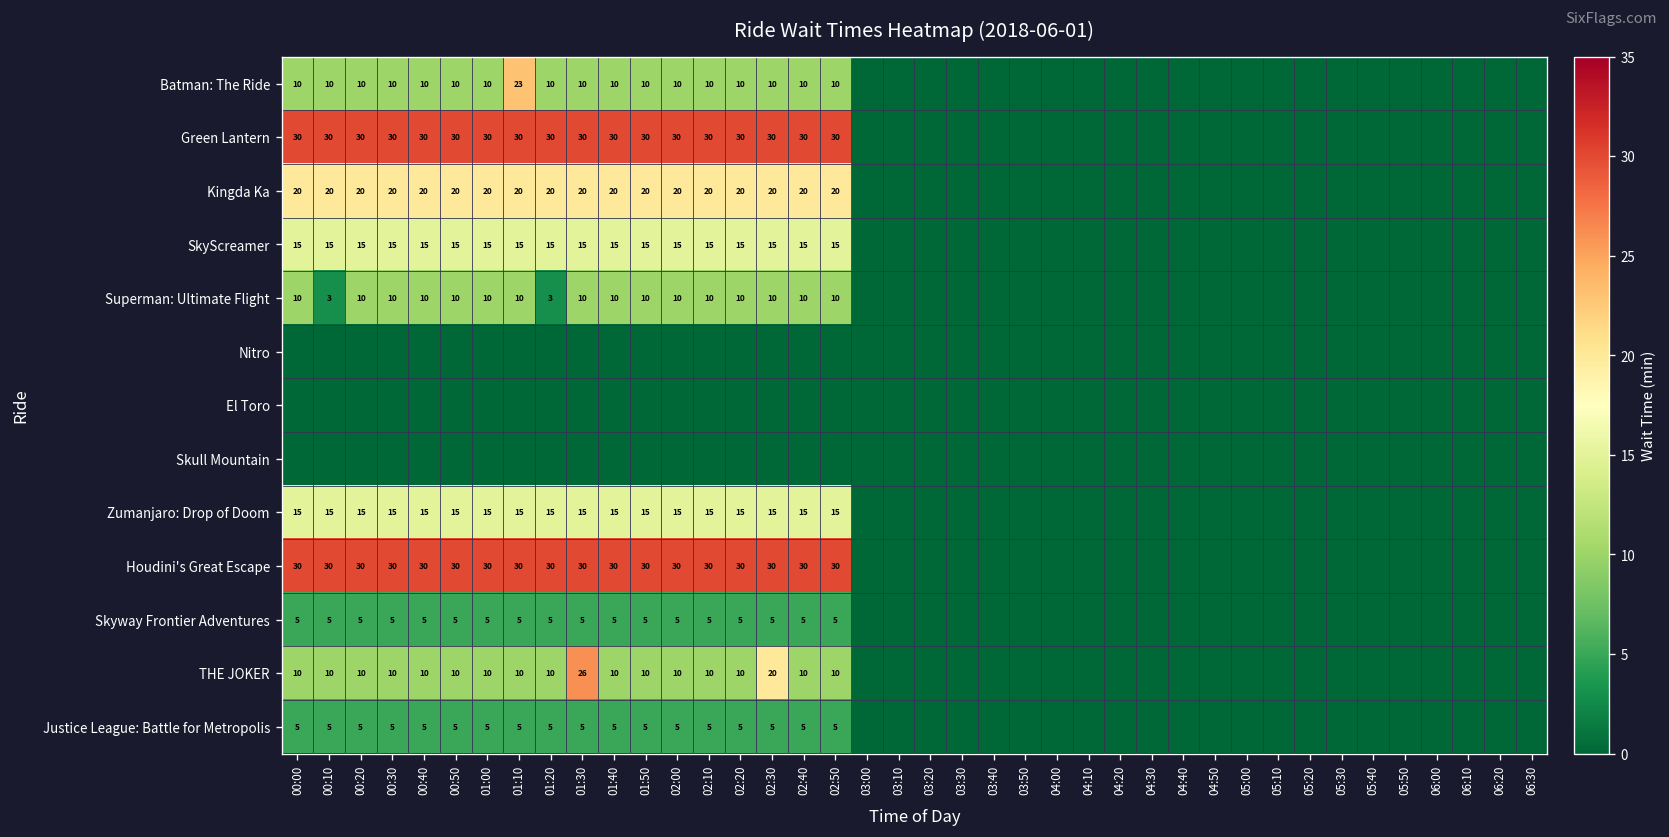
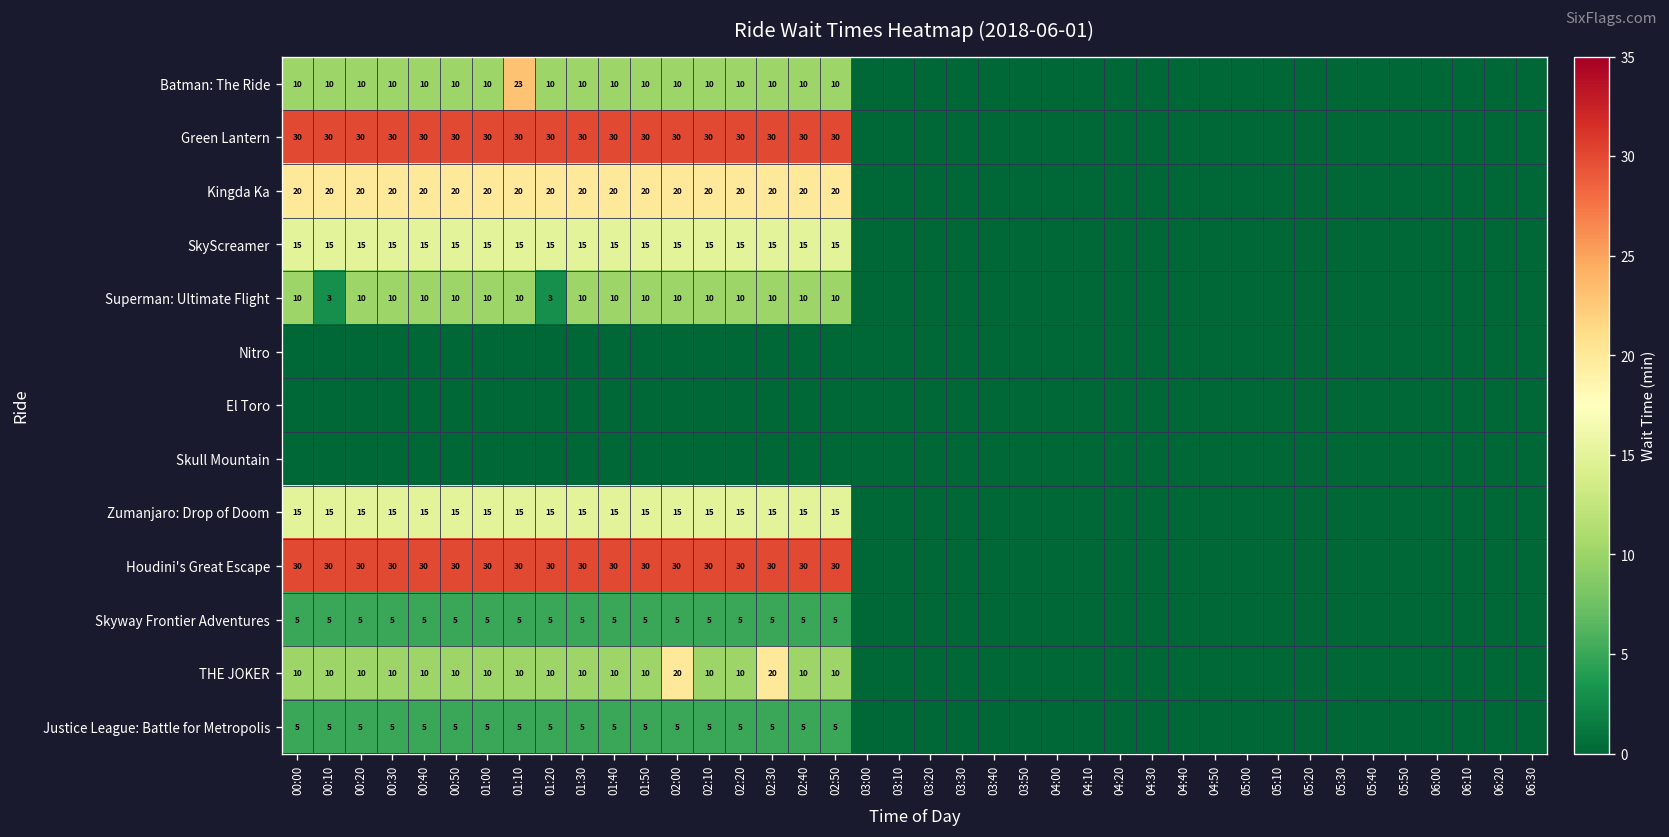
  {
    "Batman: The Ride": {
      "00:00": 10,
      "00:10": 10,
      "00:20": 10,
      "00:30": 10,
      "00:40": 10,
      "00:50": 10,
      "01:00": 10,
      "01:10": 23,
      "01:20": 10,
      "01:30": 10,
      "01:40": 10,
      "01:50": 10,
      "02:00": 10,
      "02:10": 10,
      "02:20": 10,
      "02:30": 10,
      "02:40": 10,
      "02:50": 10
    },
    "Green Lantern": {
      "00:00": 30,
      "00:10": 30,
      "00:20": 30,
      "00:30": 30,
      "00:40": 30,
      "00:50": 30,
      "01:00": 30,
      "01:10": 30,
      "01:20": 30,
      "01:30": 30,
      "01:40": 30,
      "01:50": 30,
      "02:00": 30,
      "02:10": 30,
      "02:20": 30,
      "02:30": 30,
      "02:40": 30,
      "02:50": 30
    },
    "Kingda Ka": {
      "00:00": 20,
      "00:10": 20,
      "00:20": 20,
      "00:30": 20,
      "00:40": 20,
      "00:50": 20,
      "01:00": 20,
      "01:10": 20,
      "01:20": 20,
      "01:30": 20,
      "01:40": 20,
      "01:50": 20,
      "02:00": 20,
      "02:10": 20,
      "02:20": 20,
      "02:30": 20,
      "02:40": 20,
      "02:50": 20
    },
    "SkyScreamer": {
      "00:00": 15,
      "00:10": 15,
      "00:20": 15,
      "00:30": 15,
      "00:40": 15,
      "00:50": 15,
      "01:00": 15,
      "01:10": 15,
      "01:20": 15,
      "01:30": 15,
      "01:40": 15,
      "01:50": 15,
      "02:00": 15,
      "02:10": 15,
      "02:20": 15,
      "02:30": 15,
      "02:40": 15,
      "02:50": 15
    },
    "Superman: Ultimate Flight": {
      "00:00": 10,
      "00:10": 3,
      "00:20": 10,
      "00:30": 10,
      "00:40": 10,
      "00:50": 10,
      "01:00": 10,
      "01:10": 10,
      "01:20": 3,
      "01:30": 10,
      "01:40": 10,
      "01:50": 10,
      "02:00": 10,
      "02:10": 10,
      "02:20": 10,
      "02:30": 10,
      "02:40": 10,
      "02:50": 10
    },
    "Zumanjaro: Drop of Doom": {
      "00:00": 15,
      "00:10": 15,
      "00:20": 15,
      "00:30": 15,
      "00:40": 15,
      "00:50": 15,
      "01:00": 15,
      "01:10": 15,
      "01:20": 15,
      "01:30": 15,
      "01:40": 15,
      "01:50": 15,
      "02:00": 15,
      "02:10": 15,
      "02:20": 15,
      "02:30": 15,
      "02:40": 15,
      "02:50": 15
    },
    "Houdini's Great Escape": {
      "00:00": 30,
      "00:10": 30,
      "00:20": 30,
      "00:30": 30,
      "00:40": 30,
      "00:50": 30,
      "01:00": 30,
      "01:10": 30,
      "01:20": 30,
      "01:30": 30,
      "01:40": 30,
      "01:50": 30,
      "02:00": 30,
      "02:10": 30,
      "02:20": 30,
      "02:30": 30,
      "02:40": 30,
      "02:50": 30
    },
    "Skyway Frontier Adventures": {
      "00:00": 5,
      "00:10": 5,
      "00:20": 5,
      "00:30": 5,
      "00:40": 5,
      "00:50": 5,
      "01:00": 5,
      "01:10": 5,
      "01:20": 5,
      "01:30": 5,
      "01:40": 5,
      "01:50": 5,
      "02:00": 5,
      "02:10": 5,
      "02:20": 5,
      "02:30": 5,
      "02:40": 5,
      "02:50": 5
    },
    "THE JOKER": {
      "00:00": 10,
      "00:10": 10,
      "00:20": 10,
      "00:30": 10,
      "00:40": 10,
      "00:50": 10,
      "01:00": 10,
      "01:10": 10,
      "01:20": 10,
-     "01:30": 26,
+     "01:30": 10,
      "01:40": 10,
      "01:50": 10,
-     "02:00": 10,
+     "02:00": 20,
      "02:10": 10,
      "02:20": 10,
      "02:30": 20,
      "02:40": 10,
      "02:50": 10
    },
    "Justice League: Battle for Metropolis": {
      "00:00": 5,
      "00:10": 5,
      "00:20": 5,
      "00:30": 5,
      "00:40": 5,
      "00:50": 5,
      "01:00": 5,
      "01:10": 5,
      "01:20": 5,
      "01:30": 5,
      "01:40": 5,
      "01:50": 5,
      "02:00": 5,
      "02:10": 5,
      "02:20": 5,
      "02:30": 5,
      "02:40": 5,
      "02:50": 5
    }
  }
